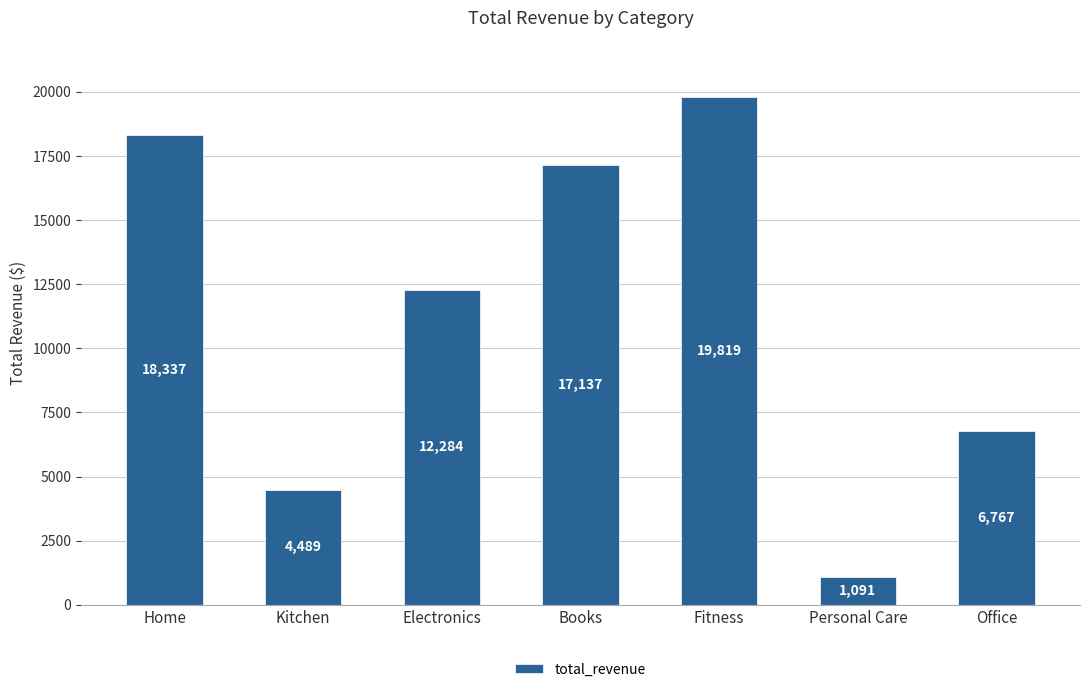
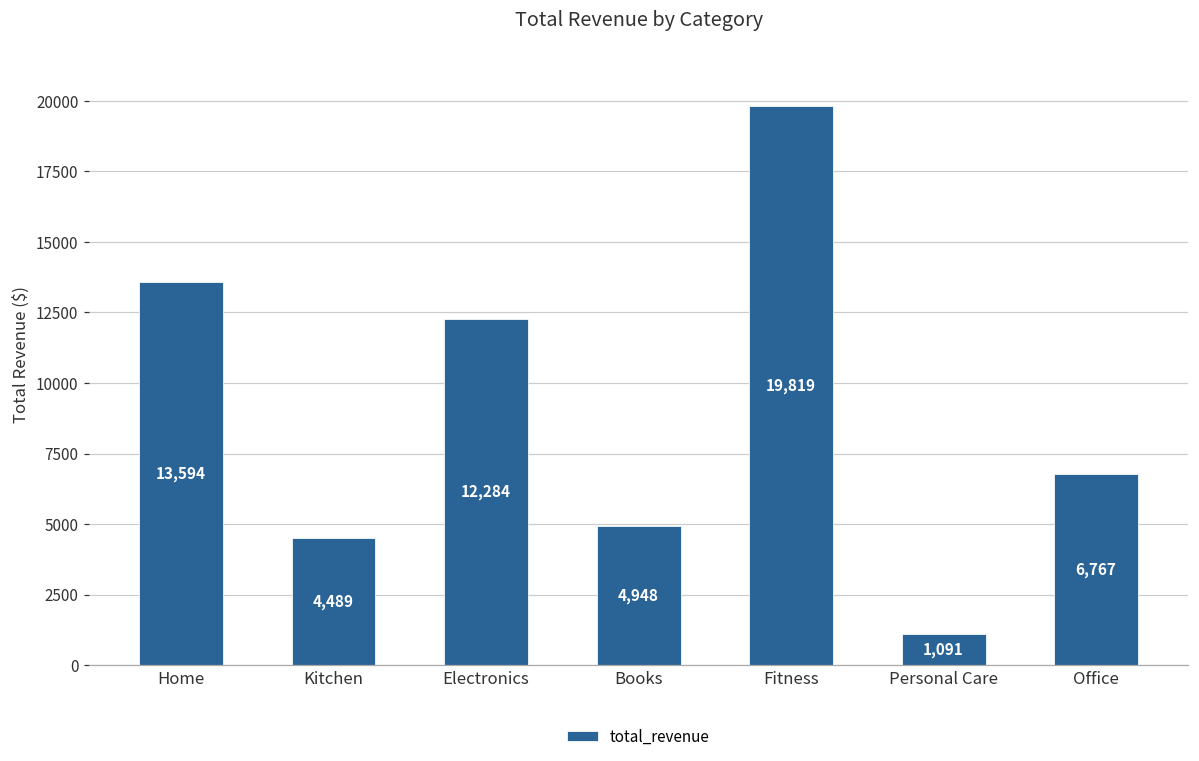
  {
-   "Home": "18,337",
+   "Home": "13,594",
    "Kitchen": "4,489",
    "Electronics": "12,284",
-   "Books": "17,137",
+   "Books": "4,948",
    "Fitness": "19,819",
    "Personal Care": "1,091",
    "Office": "6,767"
  }
